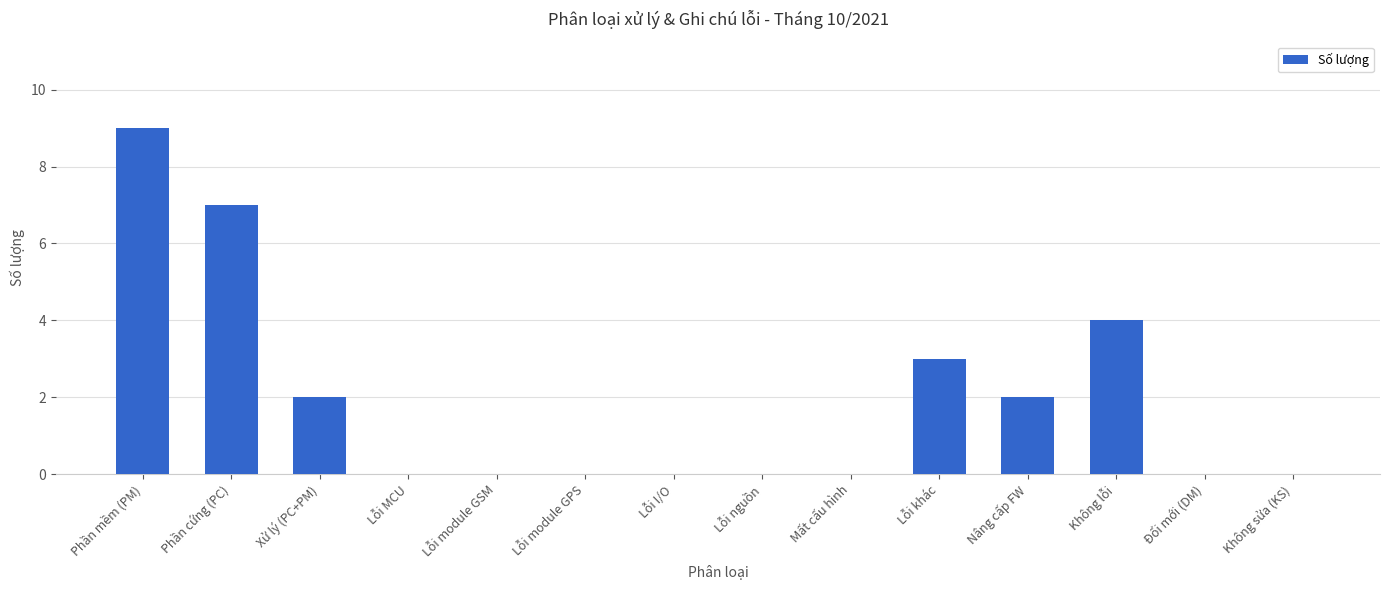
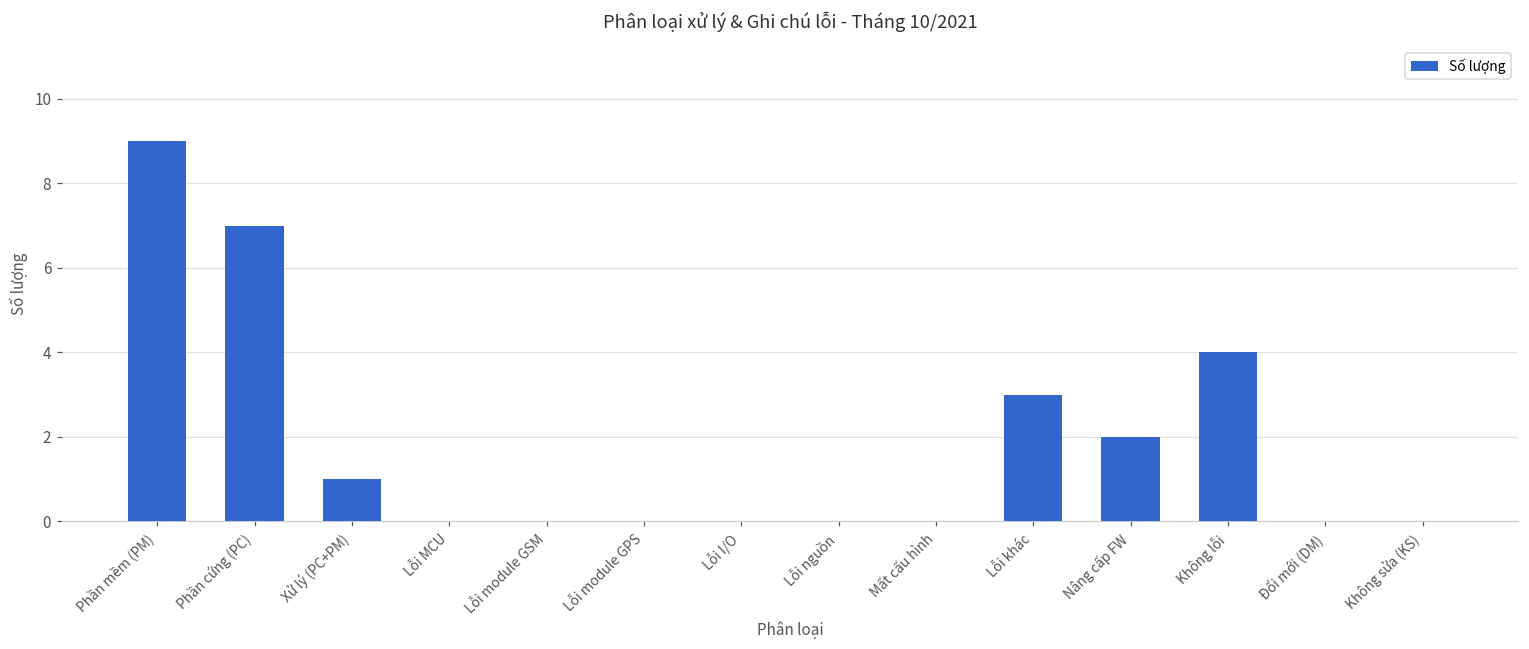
  {
    "Phần mềm (PM)": 9,
    "Phần cứng (PC)": 7,
-   "Xử lý (PC+PM)": 2,
+   "Xử lý (PC+PM)": 1,
    "Lỗi MCU": 0,
    "Lỗi module GSM": 0,
    "Lỗi module GPS": 0,
    "Lỗi I/O": 0,
    "Lỗi nguồn": 0,
    "Mất cấu hình": 0,
    "Lỗi khác": 3,
    "Nâng cấp FW": 2,
    "Không lỗi": 4,
    "Đổi mới (DM)": 0,
    "Không sửa (KS)": 0
  }
